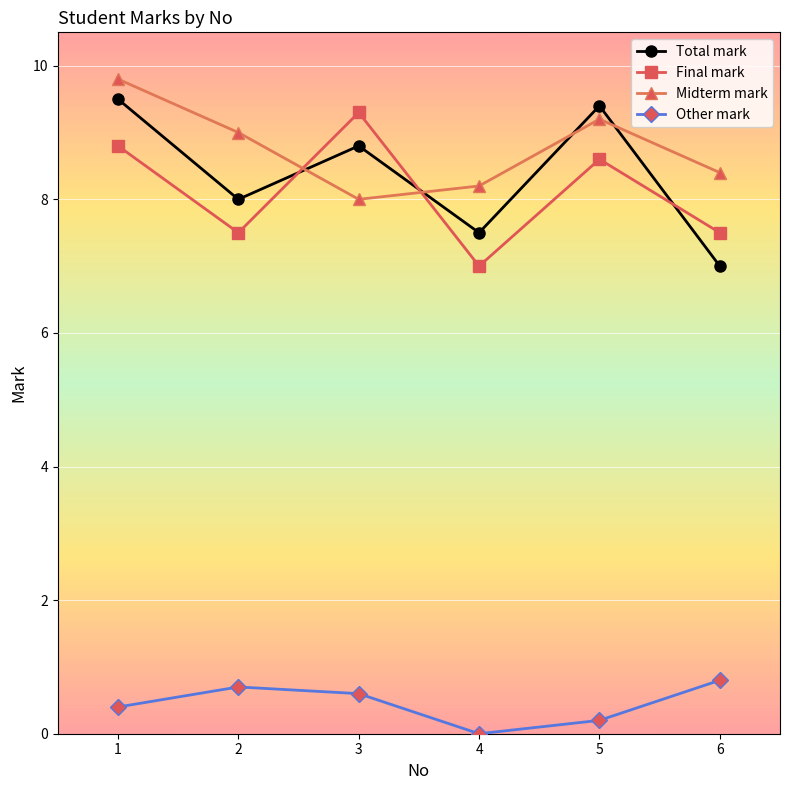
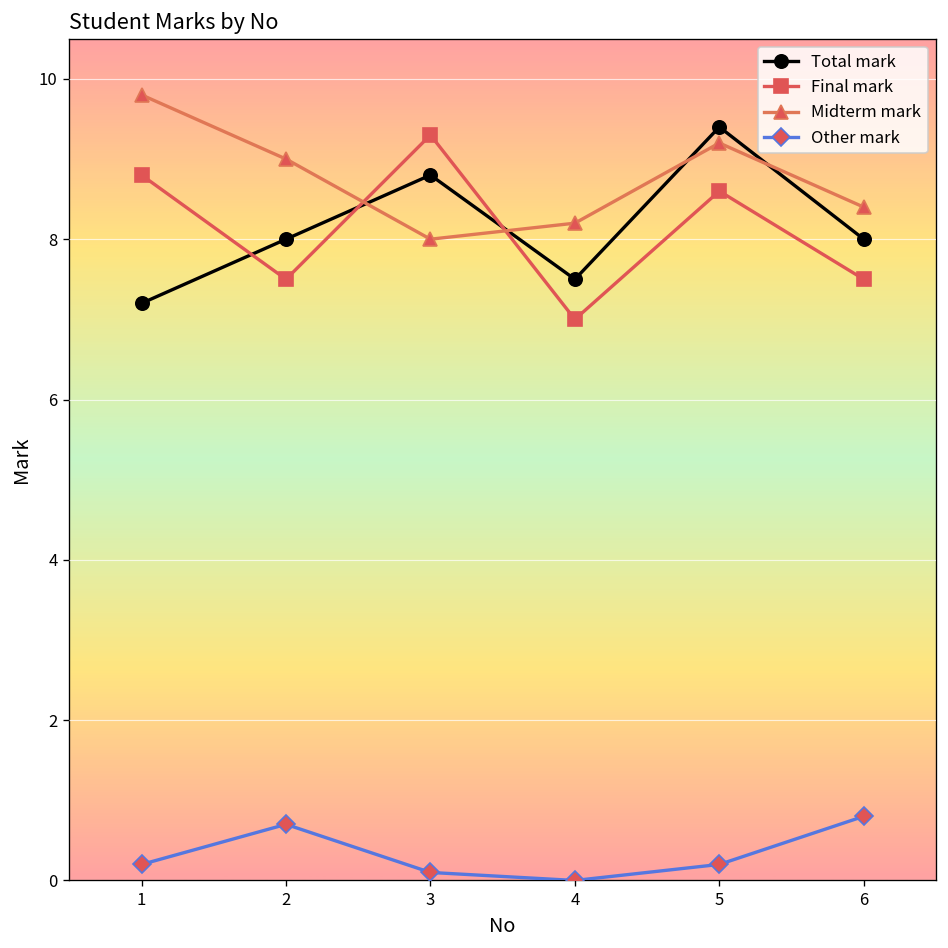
  {
    "Total mark": {
-     "1": 9.5,
+     "1": 7.2,
      "2": 8.0,
      "3": 8.8,
      "4": 7.5,
      "5": 9.4,
-     "6": 7
+     "6": 8
    },
    "Other mark": {
-     "1": 0.4,
+     "1": 0.2,
      "2": 0.7,
-     "3": 0.6,
+     "3": 0.1,
      "4": 0.0,
      "5": 0.2,
      "6": 0.8
    }
  }
